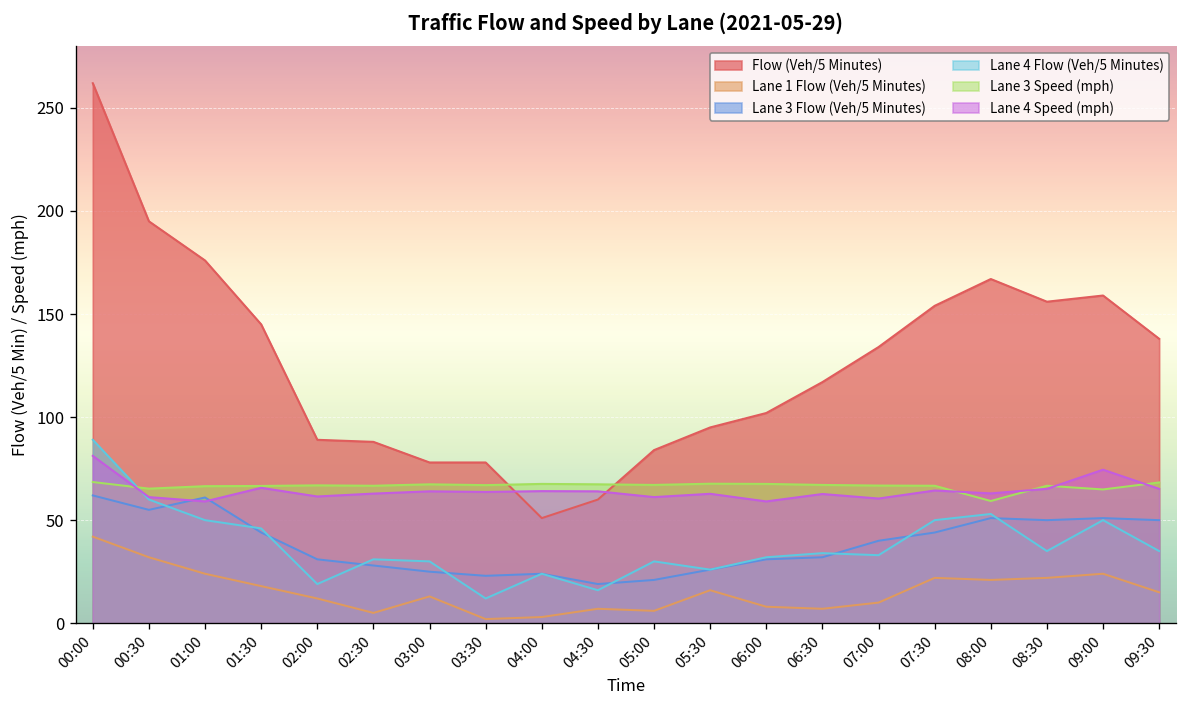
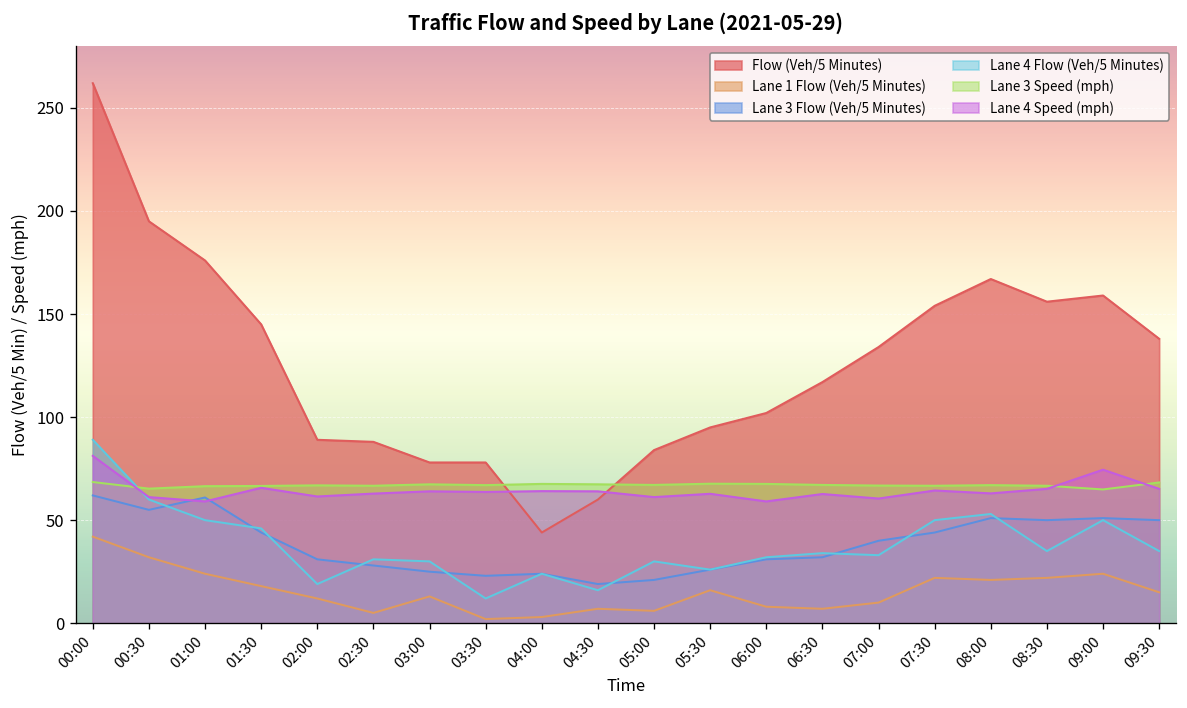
  {
    "Flow (Veh/5 Minutes)": {
      "00:00": 262,
      "00:30": 195,
      "01:00": 176,
      "01:30": 145,
      "02:00": 89,
      "02:30": 88,
      "03:00": 78,
      "03:30": 78,
-     "04:00": 51,
+     "04:00": 44,
      "04:30": 60,
      "05:00": 84,
      "05:30": 95,
      "06:00": 102,
      "06:30": 117,
      "07:00": 134,
      "07:30": 154,
      "08:00": 167,
      "08:30": 156,
      "09:00": 159,
      "09:30": 138
    },
    "Lane 1 Flow (Veh/5 Minutes)": {
      "00:00": 42,
      "00:30": 32,
      "01:00": 24,
      "01:30": 18,
      "02:00": 12,
      "02:30": 5,
      "03:00": 13,
      "03:30": 2,
      "04:00": 3,
      "04:30": 7,
      "05:00": 6,
      "05:30": 16,
      "06:00": 8,
      "06:30": 7,
      "07:00": 10,
      "07:30": 22,
      "08:00": 21,
      "08:30": 22,
      "09:00": 24,
      "09:30": 15
    },
    "Lane 3 Speed (mph)": {
      "00:00": 69,
      "00:30": 65,
      "01:00": 67,
      "02:00": 67,
      "02:30": 67,
      "03:00": 67,
      "03:30": 67,
      "04:00": 68,
      "04:30": 67,
      "05:00": 67,
      "05:30": 68,
      "06:00": 68,
      "06:30": 67,
      "07:00": 67,
      "07:30": 67,
-     "08:00": 59,
+     "08:00": 67,
      "08:30": 67,
      "09:00": 65,
      "09:30": 68
    },
    "Lane 4 Speed (mph)": {
      "00:00": 81,
      "01:00": 59,
      "02:00": 62,
      "02:30": 63,
      "03:00": 64,
      "03:30": 64,
      "04:00": 64,
      "04:30": 64,
      "05:00": 61,
      "05:30": 63,
      "06:00": 59,
      "06:30": 63,
      "07:00": 61,
      "07:30": 64,
      "08:00": 63,
      "08:30": 65,
      "09:00": 75,
      "09:30": 65
    }
  }
